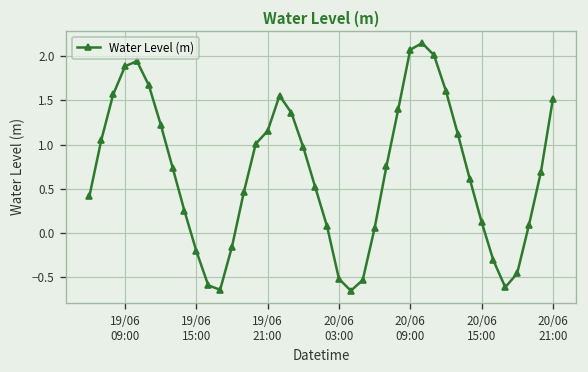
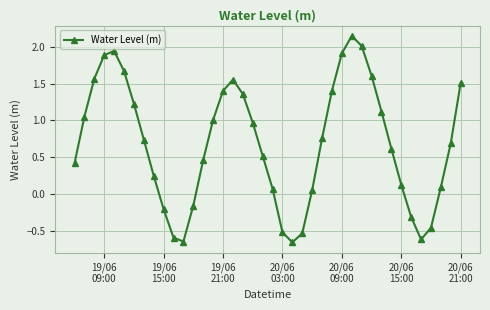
  {
    "19/06 09:00": 1.9,
    "19/06 15:00": -0.2,
-   "19/06 21:00": 1.2,
+   "19/06 21:00": 1.4,
    "20/06 03:00": -0.5,
-   "20/06 09:00": 2.1,
+   "20/06 09:00": 1.9,
    "20/06 15:00": 0.1,
    "20/06 21:00": 1.5
  }
